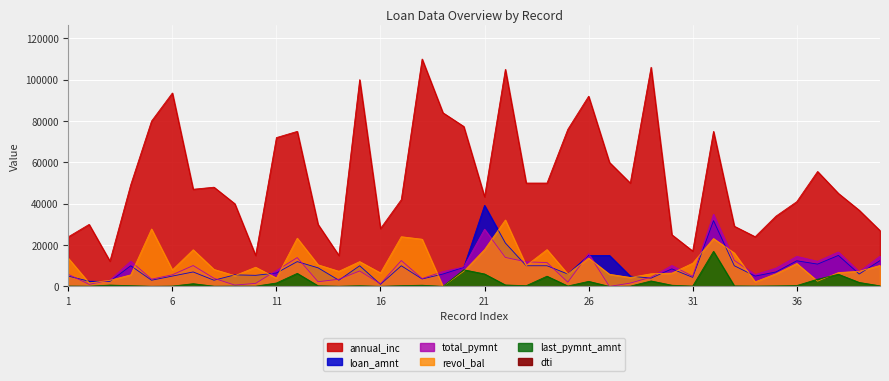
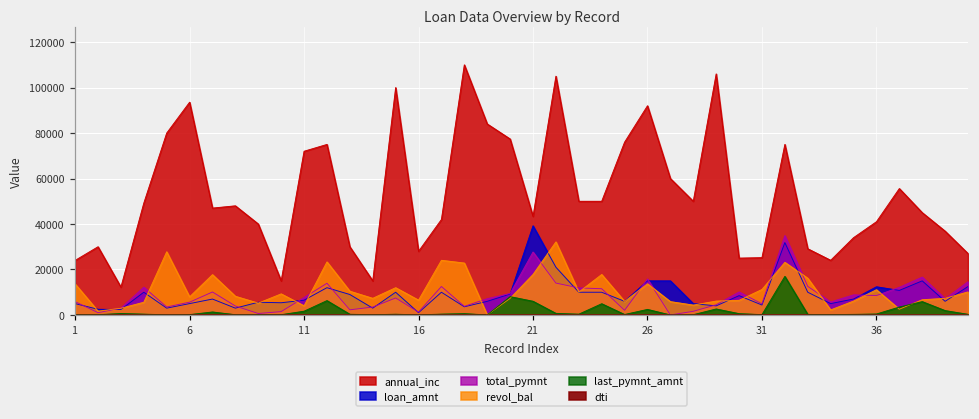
  {
    "annual_inc": {
      "1": 24000,
      "6": 94000,
      "11": 72000,
      "16": 28000,
      "21": 43000,
      "26": 92000,
-     "31": 17000,
+     "31": 25000,
      "36": 41000
    },
    "loan_amnt": {
      "21": 39000,
      "36": 12000
    },
    "total_pymnt": {
      "21": 28000,
-     "36": 15000
+     "36": 9000
    },
    "revol_bal": {
      "1": 14000,
      "6": 8000,
      "11": 4000,
      "16": 7000,
      "21": 18000,
      "26": 14000,
      "31": 11000,
      "36": 11000
    },
    "last_pymnt_amnt": {
      "11": 2000,
      "21": 6000,
      "26": 2000
    },
    "dti": {
      "11": 0,
      "21": 0,
      "26": 0
    }
  }
